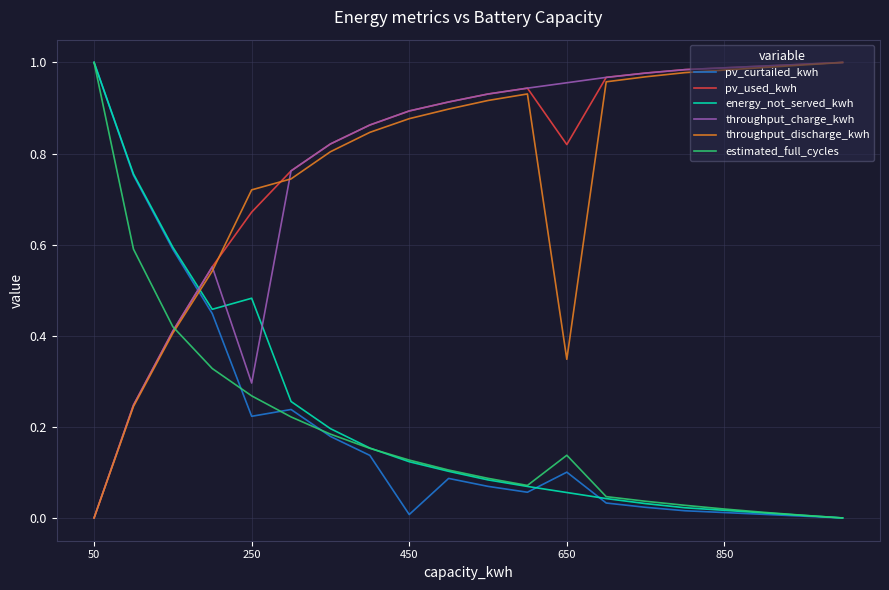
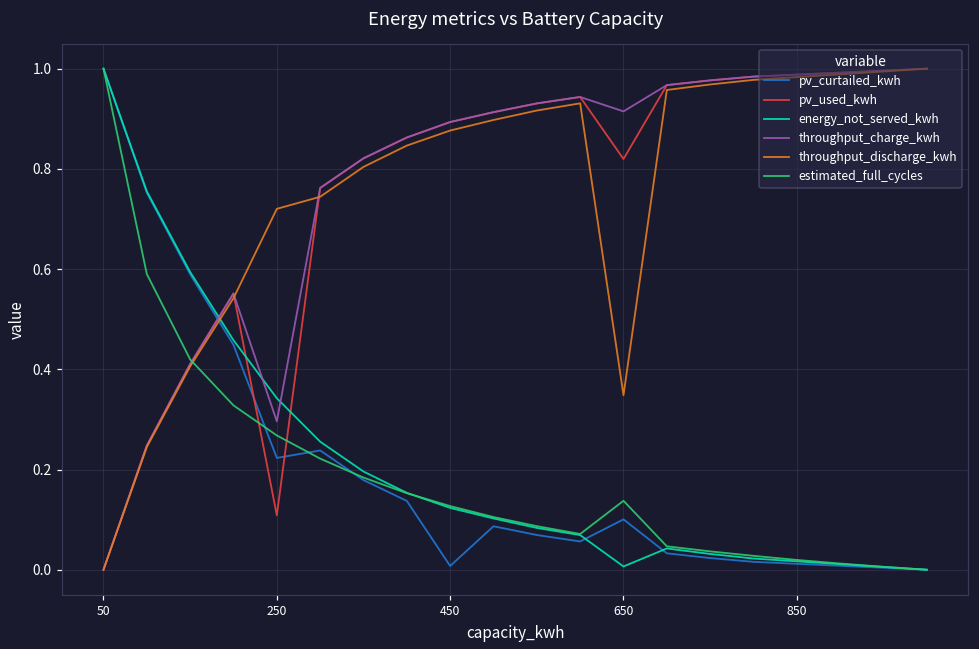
  {
    "pv_curtailed_kwh": {
      "250": 0.22,
      "450": 0.01,
      "650": 0.10
    },
    "pv_used_kwh": {
-     "250": 0.67,
+     "250": 0.11,
      "650": 0.82
    },
    "energy_not_served_kwh": {
-     "250": 0.48,
-     "650": 0.06
+     "250": 0.34,
+     "650": 0.01
    },
    "throughput_charge_kwh": {
      "250": 0.30,
-     "650": 0.96
+     "650": 0.91
    },
    "throughput_discharge_kwh": {
      "250": 0.72,
      "450": 0.88,
      "650": 0.35
    },
    "estimated_full_cycles": {
      "250": 0.27,
      "650": 0.14
    }
  }
